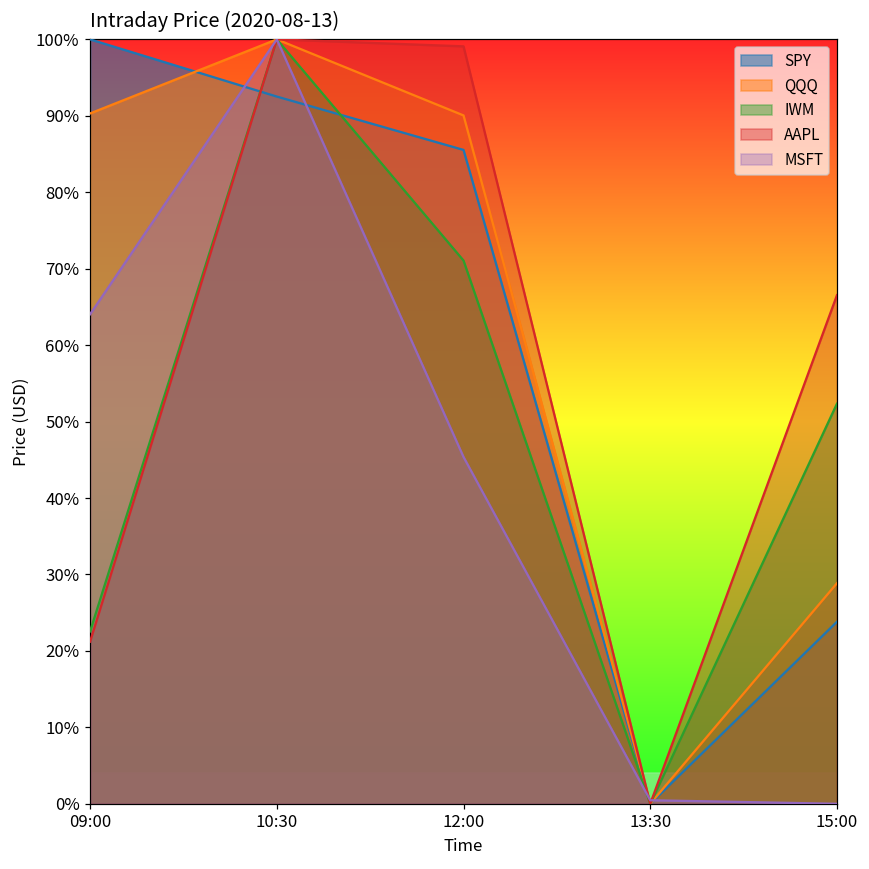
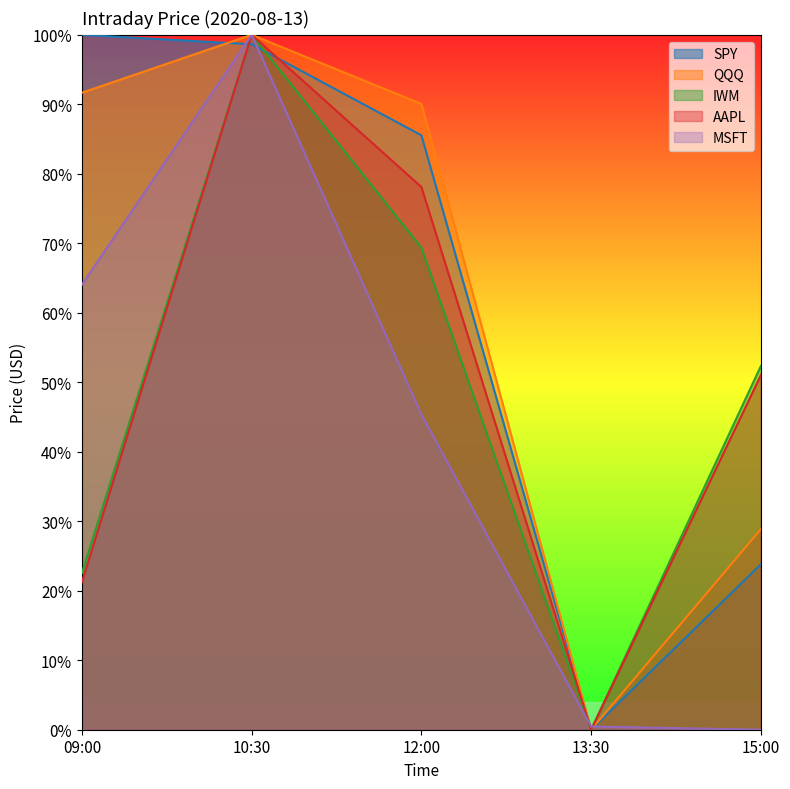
  {
    "SPY": {
      "09:00": "100%",
-     "10:30": "93%",
+     "10:30": "99%",
      "12:00": "86%",
      "15:00": "24%"
    },
    "QQQ": {
-     "09:00": "90%",
+     "09:00": "92%",
      "12:00": "90%",
      "15:00": "29%"
    },
    "IWM": {
      "09:00": "23%",
-     "12:00": "71%",
+     "12:00": "69%",
      "15:00": "52%"
    },
    "AAPL": {
      "09:00": "21%",
-     "12:00": "99%",
-     "15:00": "67%"
+     "12:00": "78%",
+     "15:00": "51%"
    },
    "MSFT": {
      "09:00": "64%",
      "12:00": "45%"
    }
  }
